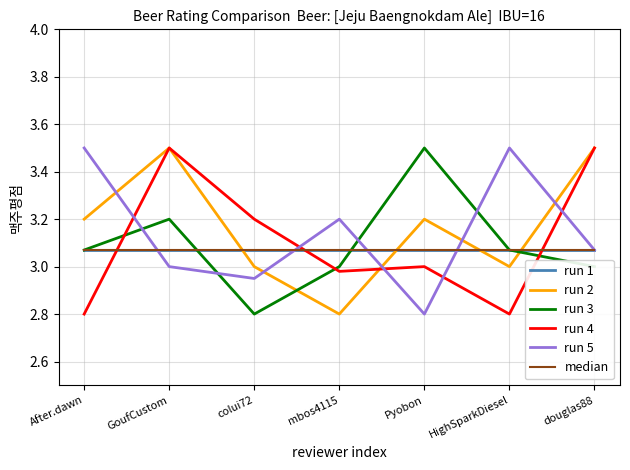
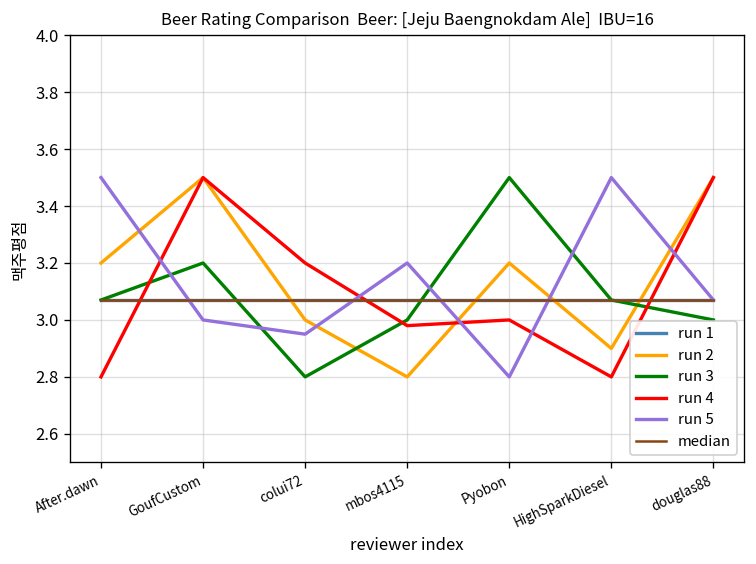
  {
    "median": {
      "GoufCustom": 3.07,
      "colui72": 3.07,
      "mbos4115": 3.07,
      "Pyobon": 3.07
    },
    "run 2": {
      "After.dawn": 3.2,
      "colui72": 3.0,
      "mbos4115": 2.8,
      "Pyobon": 3.2,
-     "HighSparkDiesel": 3.0
+     "HighSparkDiesel": 2.9
    },
    "run 3": {
      "GoufCustom": 3.2,
      "colui72": 2.8,
      "mbos4115": 3.0,
      "Pyobon": 3.5
    },
    "run 4": {
      "After.dawn": 2.8,
      "colui72": 3.2,
      "mbos4115": 2.98,
      "Pyobon": 3.0,
      "HighSparkDiesel": 2.8
    },
    "run 5": {
      "After.dawn": 3.5,
      "GoufCustom": 3.0,
      "colui72": 2.95,
      "mbos4115": 3.2,
      "Pyobon": 2.8,
      "HighSparkDiesel": 3.5
    }
  }
